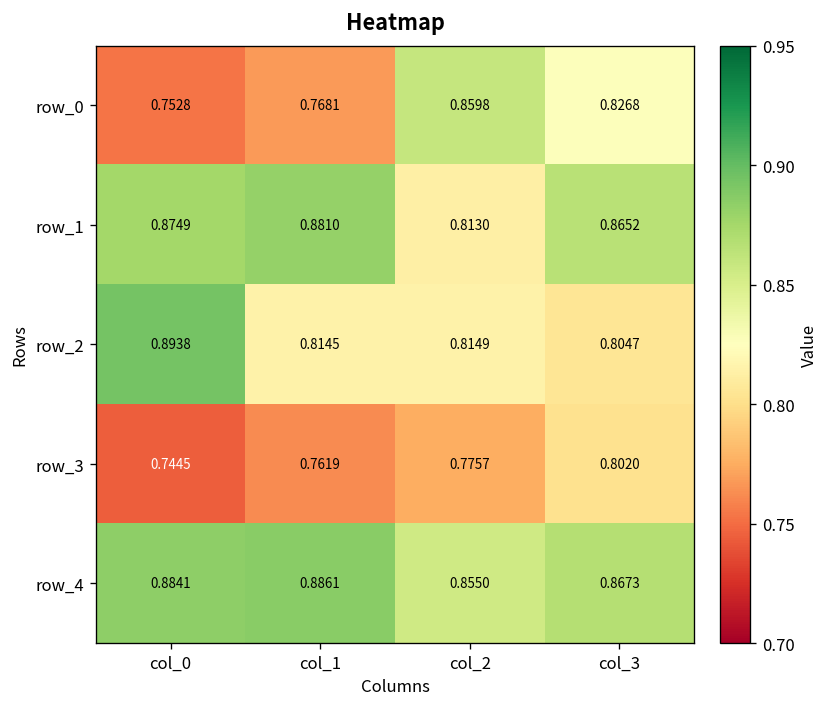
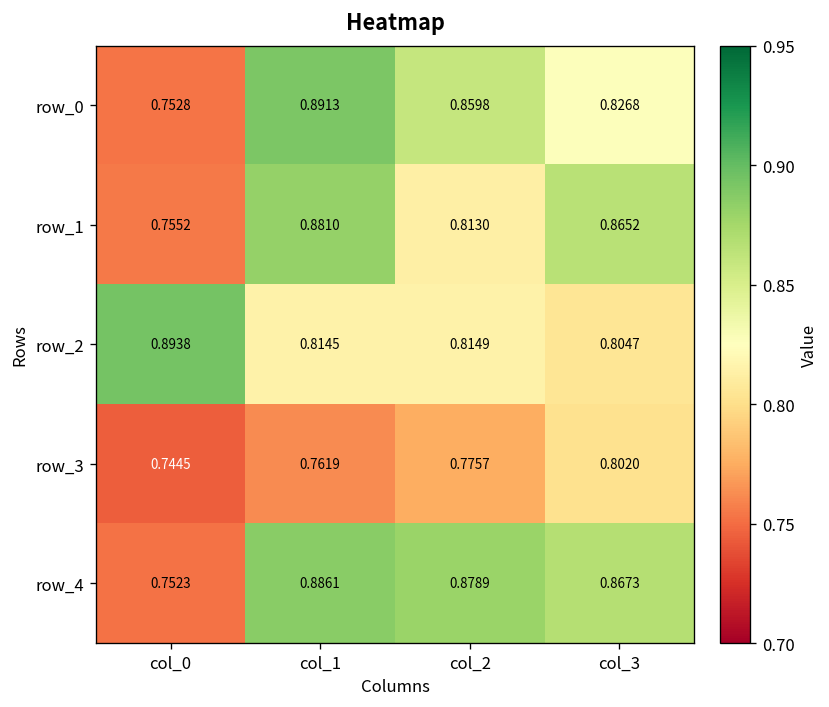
  {
    "row_0": {
      "col_0": 0.7528,
-     "col_1": 0.7681,
+     "col_1": 0.8913,
      "col_2": 0.8598,
      "col_3": 0.8268
    },
    "row_1": {
-     "col_0": 0.8749,
+     "col_0": 0.7552,
      "col_1": 0.8810,
      "col_2": 0.8130,
      "col_3": 0.8652
    },
    "row_2": {
      "col_0": 0.8938,
      "col_1": 0.8145,
      "col_2": 0.8149,
      "col_3": 0.8047
    },
    "row_3": {
      "col_0": 0.7445,
      "col_1": 0.7619,
      "col_2": 0.7757,
      "col_3": 0.8020
    },
    "row_4": {
-     "col_0": 0.8841,
+     "col_0": 0.7523,
      "col_1": 0.8861,
-     "col_2": 0.8550,
+     "col_2": 0.8789,
      "col_3": 0.8673
    }
  }
